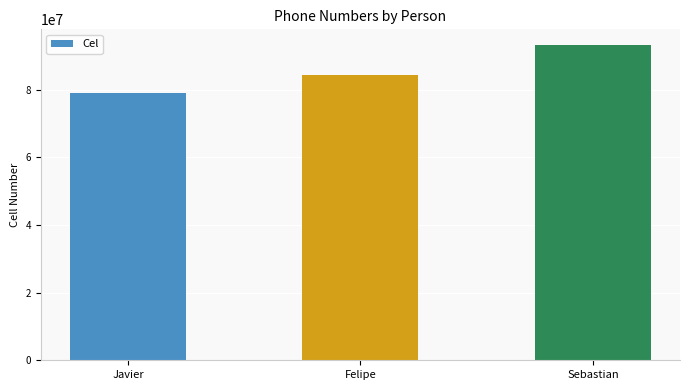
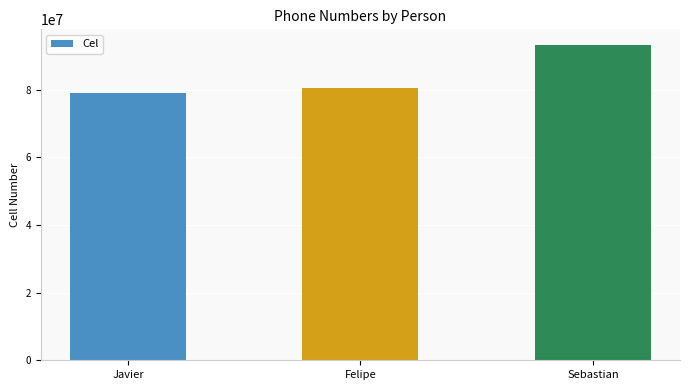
  {
    "Javier": 79000000,
-   "Felipe": 84000000,
+   "Felipe": 80000000,
    "Sebastian": 93000000
  }
